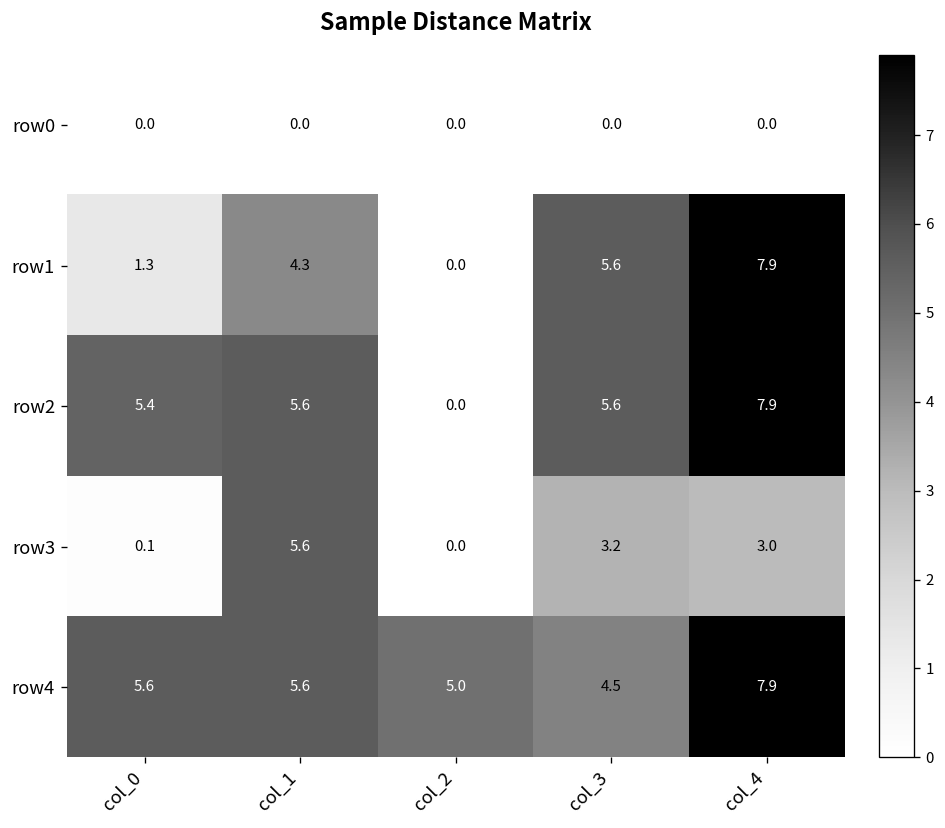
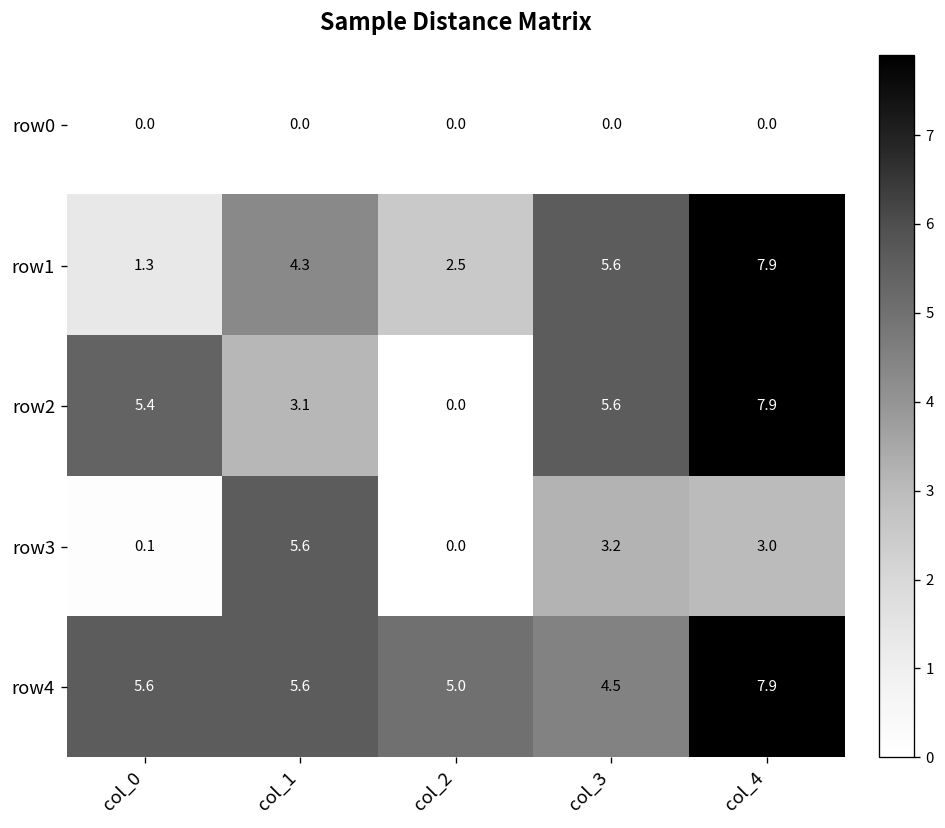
  {
    "row0": {
      "col_0": 0.0,
      "col_1": 0.0,
      "col_2": 0.0,
      "col_3": 0.0,
      "col_4": 0.0
    },
    "row1": {
      "col_0": 1.3,
      "col_1": 4.3,
-     "col_2": 0.0,
+     "col_2": 2.5,
      "col_3": 5.6,
      "col_4": 7.9
    },
    "row2": {
      "col_0": 5.4,
-     "col_1": 5.6,
+     "col_1": 3.1,
      "col_2": 0.0,
      "col_3": 5.6,
      "col_4": 7.9
    },
    "row3": {
      "col_0": 0.1,
      "col_1": 5.6,
      "col_2": 0.0,
      "col_3": 3.2,
      "col_4": 3.0
    },
    "row4": {
      "col_0": 5.6,
      "col_1": 5.6,
      "col_2": 5.0,
      "col_3": 4.5,
      "col_4": 7.9
    }
  }
